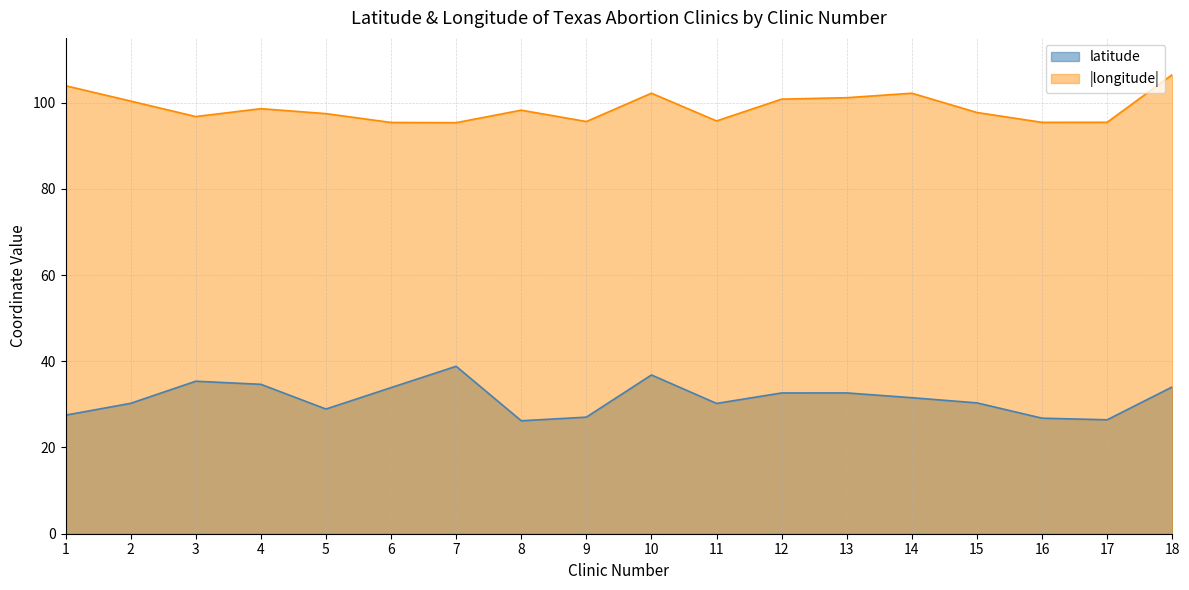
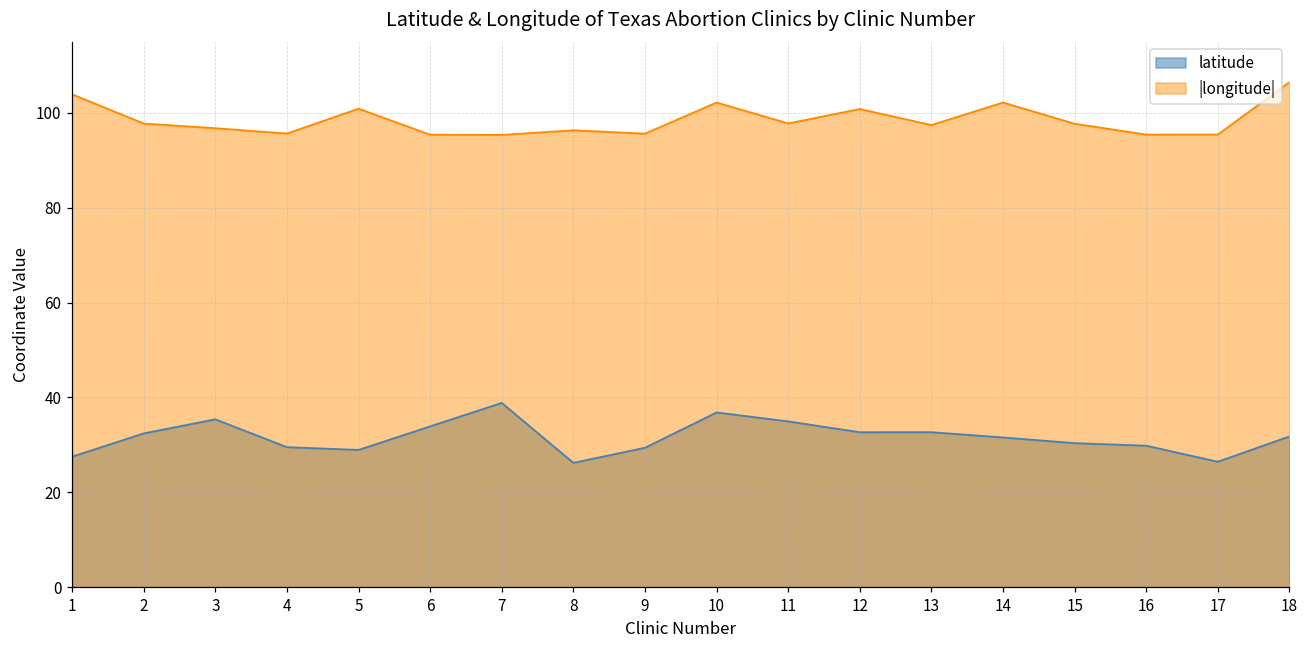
  {
    "latitude": {
      "1": 28,
-     "2": 30,
+     "2": 32,
      "3": 35,
-     "4": 35,
+     "4": 30,
      "5": 29,
      "6": 34,
      "7": 39,
      "8": 26,
-     "9": 27,
+     "9": 29,
      "10": 37,
-     "11": 30,
+     "11": 35,
      "12": 33,
      "13": 33,
      "14": 32,
      "15": 30,
-     "16": 27,
+     "16": 30,
      "17": 26,
-     "18": 34
+     "18": 32
    },
    "|longitude|": {
      "1": 104,
-     "2": 100,
+     "2": 98,
      "3": 97,
-     "4": 99,
-     "5": 97,
+     "4": 96,
+     "5": 101,
      "6": 95,
      "7": 95,
-     "8": 98,
+     "8": 96,
      "9": 96,
      "10": 102,
-     "11": 96,
+     "11": 98,
      "12": 101,
-     "13": 101,
+     "13": 97,
      "14": 102,
      "15": 98,
      "16": 95,
      "17": 95,
      "18": 106
    }
  }
